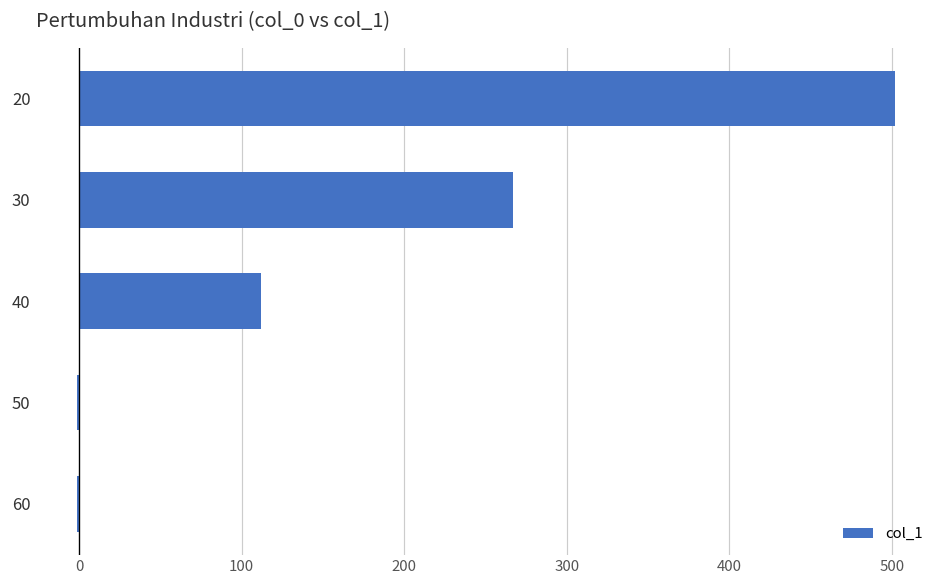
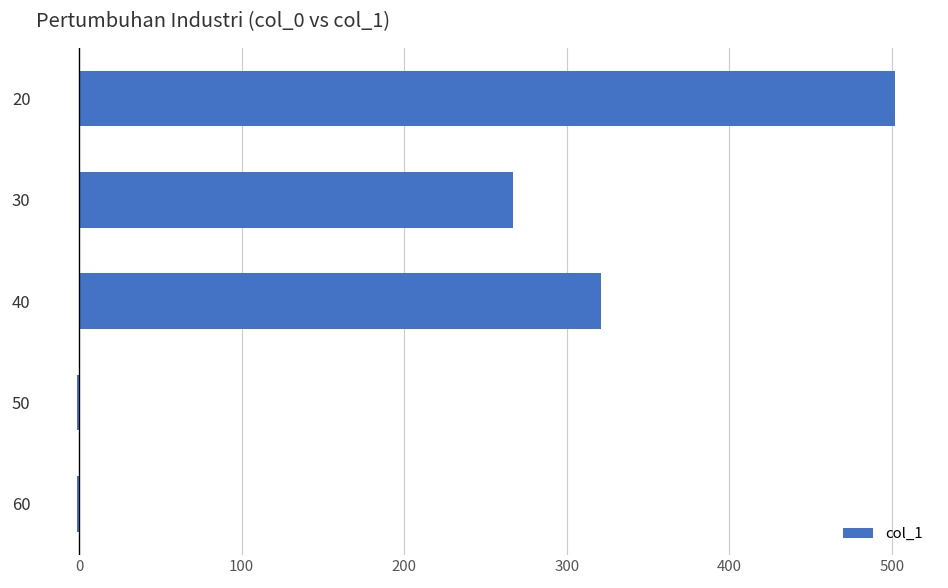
  {
    "20": 502,
    "30": 267,
-   "40": 112
+   "40": 321
  }
